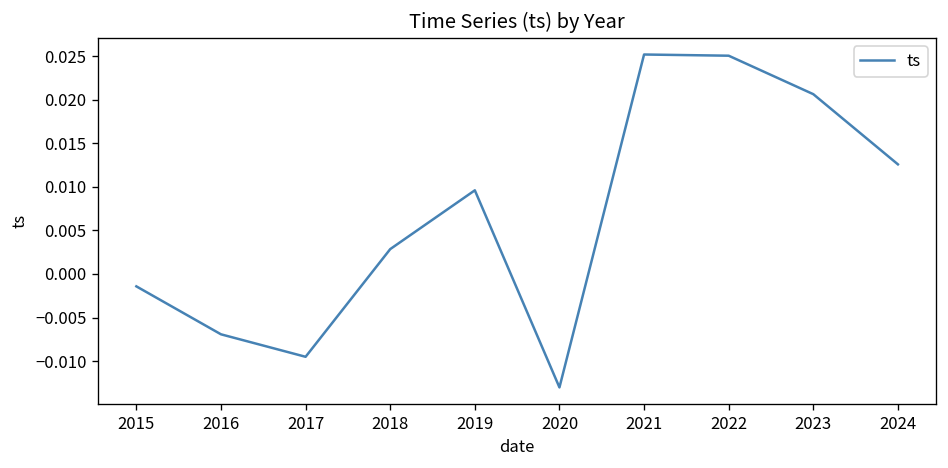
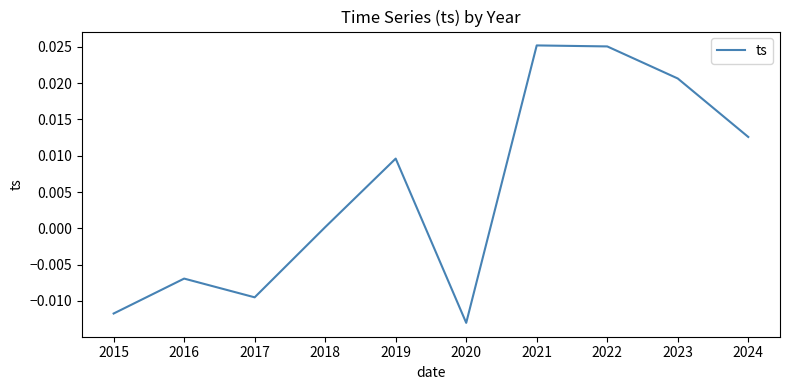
  {
-   "2015": -0.001,
+   "2015": -0.012,
    "2016": -0.007,
    "2017": -0.010,
-   "2018": 0.003,
+   "2018": 0.000,
    "2019": 0.010,
    "2020": -0.013,
    "2021": 0.025,
    "2022": 0.025,
    "2023": 0.021,
    "2024": 0.013
  }
